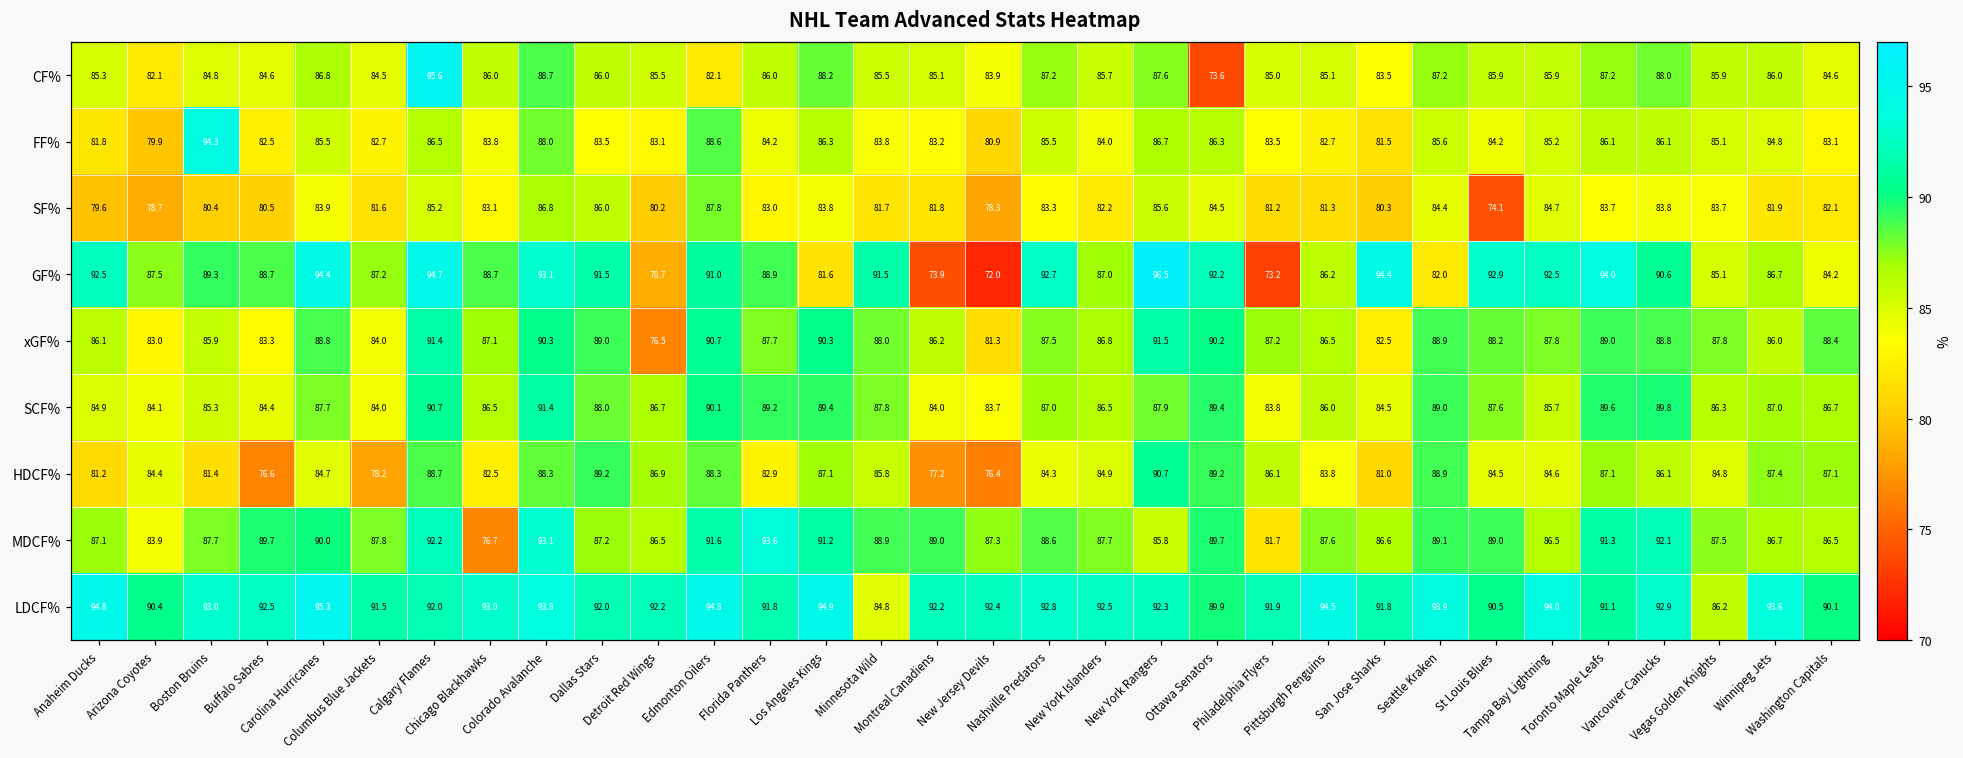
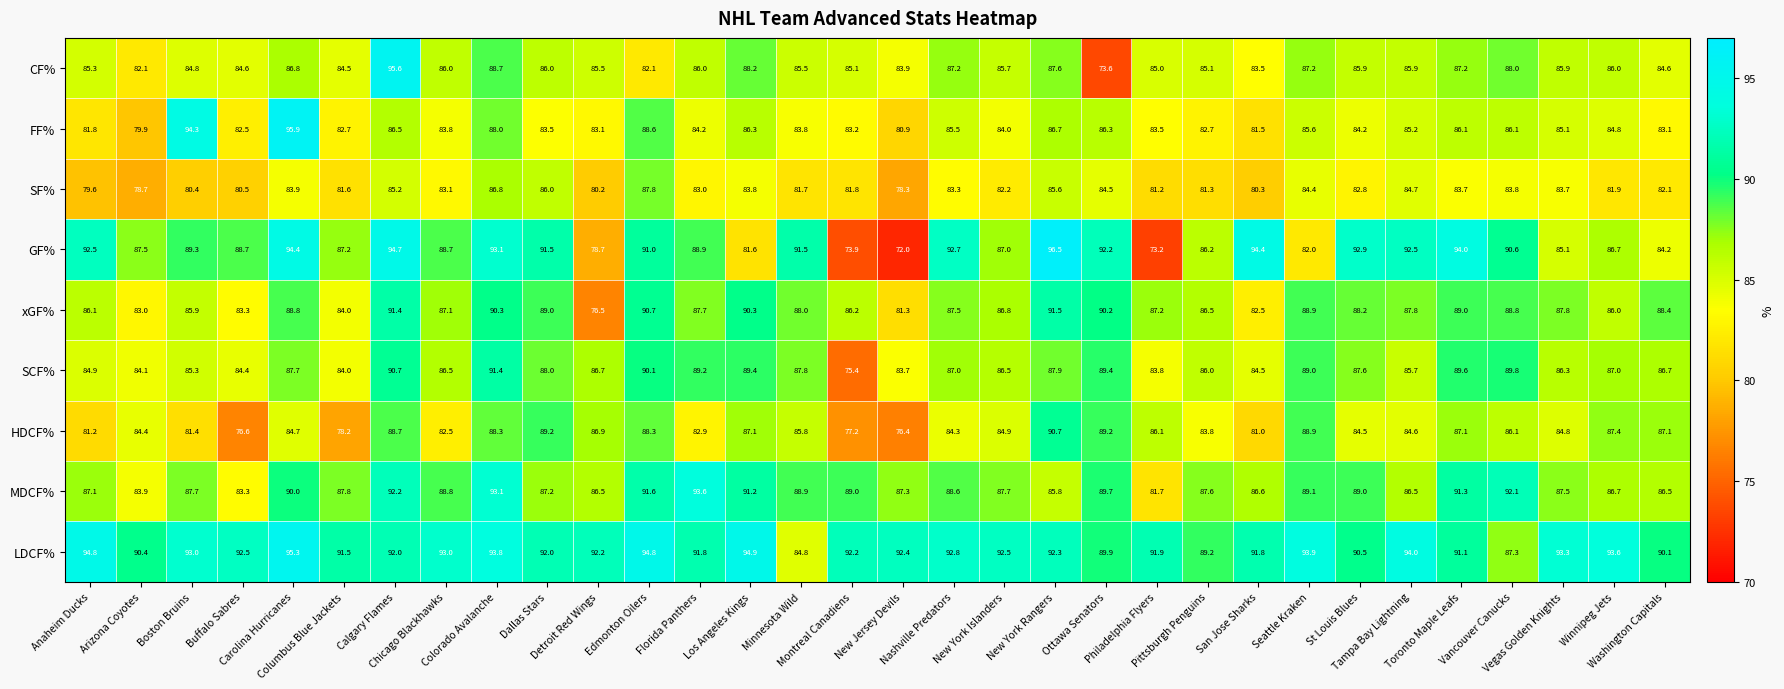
  {
    "FF%": {
      "Anaheim Ducks": 81.8,
      "Arizona Coyotes": 79.9,
      "Boston Bruins": 94.3,
      "Buffalo Sabres": 82.5,
-     "Carolina Hurricanes": 85.5,
+     "Carolina Hurricanes": 95.9,
      "Columbus Blue Jackets": 82.7,
      "Calgary Flames": 86.5,
      "Chicago Blackhawks": 83.8,
      "Colorado Avalanche": 88.0,
      "Dallas Stars": 83.5,
      "Detroit Red Wings": 83.1,
      "Edmonton Oilers": 88.6,
      "Florida Panthers": 84.2,
      "Los Angeles Kings": 86.3,
      "Minnesota Wild": 83.8,
      "Montreal Canadiens": 83.2,
      "New Jersey Devils": 80.9,
      "Nashville Predators": 85.5,
      "New York Islanders": 84.0,
      "New York Rangers": 86.7,
      "Ottawa Senators": 86.3,
      "Philadelphia Flyers": 83.5,
      "Pittsburgh Penguins": 82.7,
      "San Jose Sharks": 81.5,
      "Seattle Kraken": 85.6,
      "St Louis Blues": 84.2,
      "Tampa Bay Lightning": 85.2,
      "Toronto Maple Leafs": 86.1,
      "Vancouver Canucks": 86.1,
      "Vegas Golden Knights": 85.1,
      "Winnipeg Jets": 84.8,
      "Washington Capitals": 83.1
    },
    "SF%": {
      "Anaheim Ducks": 79.6,
      "Arizona Coyotes": 78.7,
      "Boston Bruins": 80.4,
      "Buffalo Sabres": 80.5,
      "Carolina Hurricanes": 83.9,
      "Columbus Blue Jackets": 81.6,
      "Calgary Flames": 85.2,
      "Chicago Blackhawks": 83.1,
      "Colorado Avalanche": 86.8,
      "Dallas Stars": 86.0,
      "Detroit Red Wings": 80.2,
      "Edmonton Oilers": 87.8,
      "Florida Panthers": 83.0,
      "Los Angeles Kings": 83.8,
      "Minnesota Wild": 81.7,
      "Montreal Canadiens": 81.8,
      "New Jersey Devils": 78.3,
      "Nashville Predators": 83.3,
      "New York Islanders": 82.2,
      "New York Rangers": 85.6,
      "Ottawa Senators": 84.5,
      "Philadelphia Flyers": 81.2,
      "Pittsburgh Penguins": 81.3,
      "San Jose Sharks": 80.3,
      "Seattle Kraken": 84.4,
-     "St Louis Blues": 74.1,
+     "St Louis Blues": 82.8,
      "Tampa Bay Lightning": 84.7,
      "Toronto Maple Leafs": 83.7,
      "Vancouver Canucks": 83.8,
      "Vegas Golden Knights": 83.7,
      "Winnipeg Jets": 81.9,
      "Washington Capitals": 82.1
    },
    "SCF%": {
      "Anaheim Ducks": 84.9,
      "Arizona Coyotes": 84.1,
      "Boston Bruins": 85.3,
      "Buffalo Sabres": 84.4,
      "Carolina Hurricanes": 87.7,
      "Columbus Blue Jackets": 84.0,
      "Calgary Flames": 90.7,
      "Chicago Blackhawks": 86.5,
      "Colorado Avalanche": 91.4,
      "Dallas Stars": 88.0,
      "Detroit Red Wings": 86.7,
      "Edmonton Oilers": 90.1,
      "Florida Panthers": 89.2,
      "Los Angeles Kings": 89.4,
      "Minnesota Wild": 87.8,
-     "Montreal Canadiens": 84.0,
+     "Montreal Canadiens": 75.4,
      "New Jersey Devils": 83.7,
      "Nashville Predators": 87.0,
      "New York Islanders": 86.5,
      "New York Rangers": 87.9,
      "Ottawa Senators": 89.4,
      "Philadelphia Flyers": 83.8,
      "Pittsburgh Penguins": 86.0,
      "San Jose Sharks": 84.5,
      "Seattle Kraken": 89.0,
      "St Louis Blues": 87.6,
      "Tampa Bay Lightning": 85.7,
      "Toronto Maple Leafs": 89.6,
      "Vancouver Canucks": 89.8,
      "Vegas Golden Knights": 86.3,
      "Winnipeg Jets": 87.0,
      "Washington Capitals": 86.7
    },
    "MDCF%": {
      "Anaheim Ducks": 87.1,
      "Arizona Coyotes": 83.9,
      "Boston Bruins": 87.7,
-     "Buffalo Sabres": 89.7,
+     "Buffalo Sabres": 83.3,
      "Carolina Hurricanes": 90.0,
      "Columbus Blue Jackets": 87.8,
      "Calgary Flames": 92.2,
-     "Chicago Blackhawks": 76.7,
+     "Chicago Blackhawks": 88.8,
      "Colorado Avalanche": 93.1,
      "Dallas Stars": 87.2,
      "Detroit Red Wings": 86.5,
      "Edmonton Oilers": 91.6,
      "Florida Panthers": 93.6,
      "Los Angeles Kings": 91.2,
      "Minnesota Wild": 88.9,
      "Montreal Canadiens": 89.0,
      "New Jersey Devils": 87.3,
      "Nashville Predators": 88.6,
      "New York Islanders": 87.7,
      "New York Rangers": 85.8,
      "Ottawa Senators": 89.7,
      "Philadelphia Flyers": 81.7,
      "Pittsburgh Penguins": 87.6,
      "San Jose Sharks": 86.6,
      "Seattle Kraken": 89.1,
      "St Louis Blues": 89.0,
      "Tampa Bay Lightning": 86.5,
      "Toronto Maple Leafs": 91.3,
      "Vancouver Canucks": 92.1,
      "Vegas Golden Knights": 87.5,
      "Winnipeg Jets": 86.7,
      "Washington Capitals": 86.5
    },
    "LDCF%": {
      "Anaheim Ducks": 94.8,
      "Arizona Coyotes": 90.4,
      "Boston Bruins": 93.0,
      "Buffalo Sabres": 92.5,
      "Carolina Hurricanes": 95.3,
      "Columbus Blue Jackets": 91.5,
      "Calgary Flames": 92.0,
      "Chicago Blackhawks": 93.0,
      "Colorado Avalanche": 93.8,
      "Dallas Stars": 92.0,
      "Detroit Red Wings": 92.2,
      "Edmonton Oilers": 94.8,
      "Florida Panthers": 91.8,
      "Los Angeles Kings": 94.9,
      "Minnesota Wild": 84.8,
      "Montreal Canadiens": 92.2,
      "New Jersey Devils": 92.4,
      "Nashville Predators": 92.8,
      "New York Islanders": 92.5,
      "New York Rangers": 92.3,
      "Ottawa Senators": 89.9,
      "Philadelphia Flyers": 91.9,
-     "Pittsburgh Penguins": 94.5,
+     "Pittsburgh Penguins": 89.2,
      "San Jose Sharks": 91.8,
      "Seattle Kraken": 93.9,
      "St Louis Blues": 90.5,
      "Tampa Bay Lightning": 94.0,
      "Toronto Maple Leafs": 91.1,
-     "Vancouver Canucks": 92.9,
-     "Vegas Golden Knights": 86.2,
+     "Vancouver Canucks": 87.3,
+     "Vegas Golden Knights": 93.3,
      "Winnipeg Jets": 93.6,
      "Washington Capitals": 90.1
    }
  }
